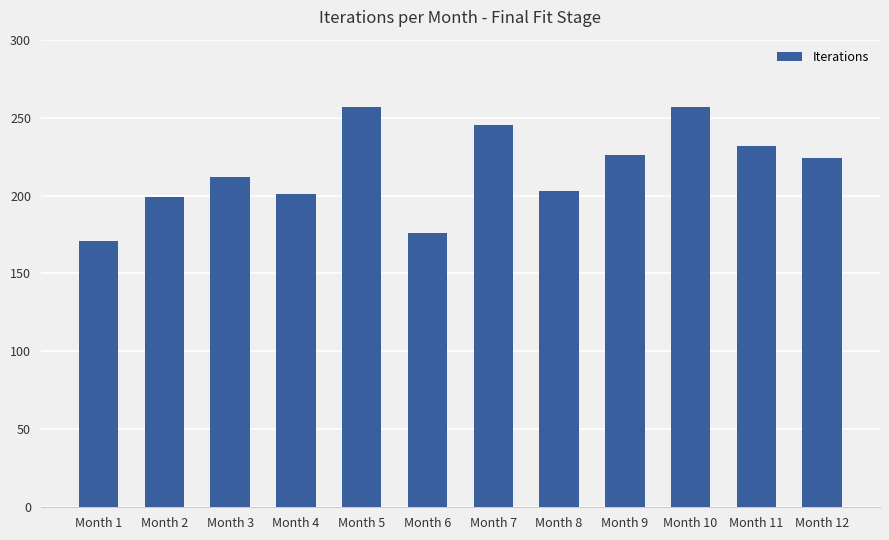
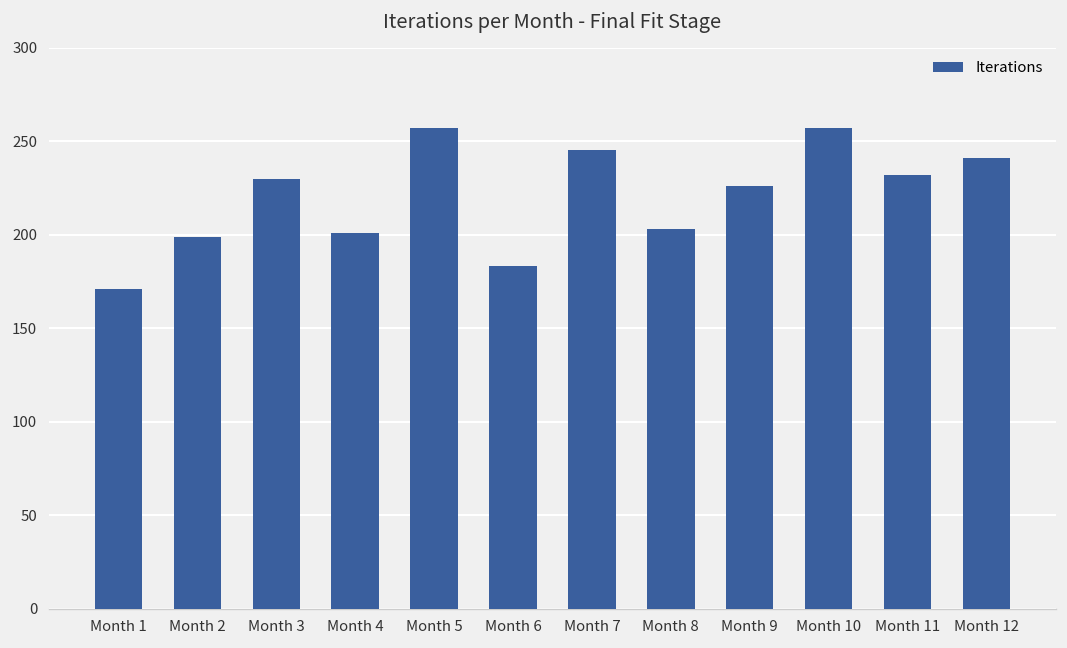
  {
    "Month 1": 171,
    "Month 2": 199,
-   "Month 3": 212,
+   "Month 3": 230,
    "Month 4": 201,
    "Month 5": 257,
-   "Month 6": 176,
+   "Month 6": 183,
    "Month 7": 245,
    "Month 8": 203,
    "Month 9": 226,
    "Month 10": 257,
    "Month 11": 232,
-   "Month 12": 224
+   "Month 12": 241
  }
